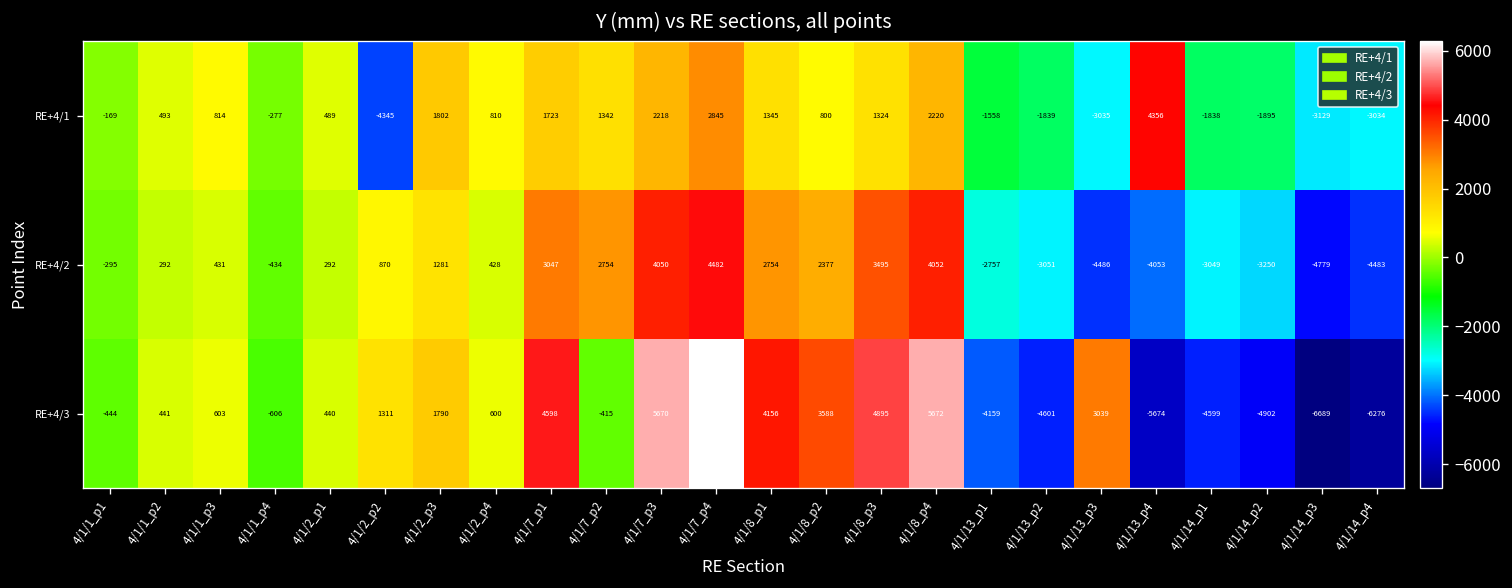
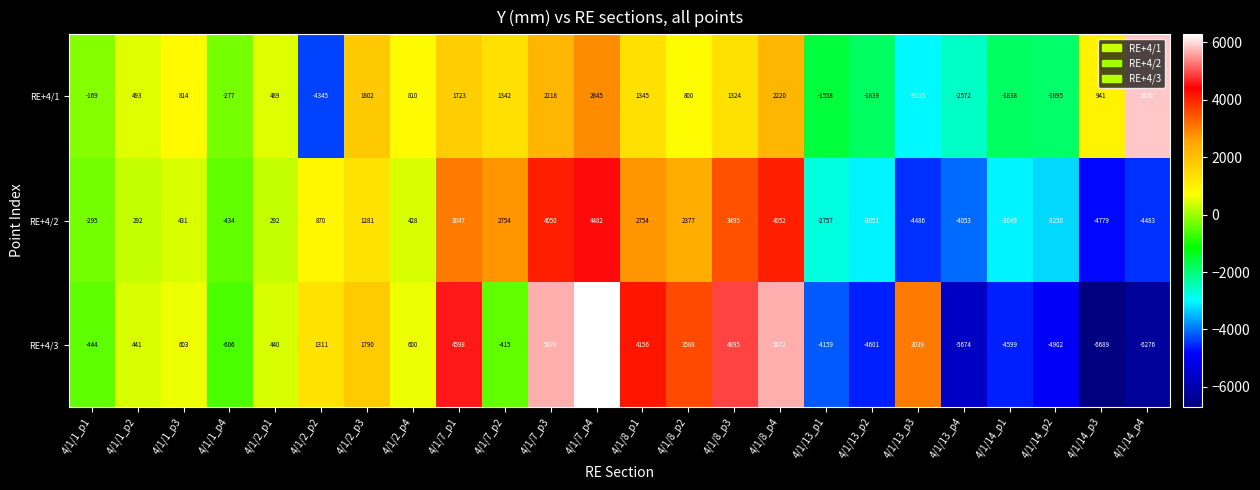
  {
    "RE+4/1": {
      "4/1/1_p1": -169,
      "4/1/1_p2": 493,
      "4/1/1_p3": 814,
      "4/1/1_p4": -277,
      "4/1/2_p1": 489,
      "4/1/2_p2": -4345,
      "4/1/2_p3": 1802,
      "4/1/2_p4": 810,
      "4/1/7_p1": 1723,
      "4/1/7_p2": 1342,
      "4/1/7_p3": 2218,
      "4/1/7_p4": 2845,
      "4/1/8_p1": 1345,
      "4/1/8_p2": 800,
      "4/1/8_p3": 1324,
      "4/1/8_p4": 2220,
      "4/1/13_p1": -1558,
      "4/1/13_p2": -1839,
      "4/1/13_p3": -3035,
-     "4/1/13_p4": 4356,
+     "4/1/13_p4": -2572,
      "4/1/14_p1": -1838,
      "4/1/14_p2": -1895,
-     "4/1/14_p3": -3129,
-     "4/1/14_p4": -3034
+     "4/1/14_p3": 941,
+     "4/1/14_p4": 5850
    },
    "RE+4/2": {
      "4/1/1_p1": -295,
      "4/1/1_p2": 292,
      "4/1/1_p3": 431,
      "4/1/1_p4": -434,
      "4/1/2_p1": 292,
      "4/1/2_p2": 870,
      "4/1/2_p3": 1281,
      "4/1/2_p4": 428,
      "4/1/7_p1": 3047,
      "4/1/7_p2": 2754,
      "4/1/7_p3": 4050,
      "4/1/7_p4": 4482,
      "4/1/8_p1": 2754,
      "4/1/8_p2": 2377,
      "4/1/8_p3": 3495,
      "4/1/8_p4": 4052,
      "4/1/13_p1": -2757,
      "4/1/13_p2": -3051,
      "4/1/13_p3": -4486,
      "4/1/13_p4": -4053,
      "4/1/14_p1": -3049,
      "4/1/14_p2": -3250,
      "4/1/14_p3": -4779,
      "4/1/14_p4": -4483
    },
    "RE+4/3": {
      "4/1/1_p1": -444,
      "4/1/1_p2": 441,
      "4/1/1_p3": 603,
      "4/1/1_p4": -606,
      "4/1/2_p1": 440,
      "4/1/2_p2": 1311,
      "4/1/2_p3": 1790,
      "4/1/2_p4": 600,
      "4/1/7_p1": 4598,
      "4/1/7_p2": -415,
      "4/1/7_p3": 5670,
      "4/1/8_p1": 4156,
      "4/1/8_p2": 3588,
      "4/1/8_p3": 4895,
      "4/1/8_p4": 5672,
      "4/1/13_p1": -4159,
      "4/1/13_p2": -4601,
      "4/1/13_p3": 3039,
      "4/1/13_p4": -5674,
      "4/1/14_p1": -4599,
      "4/1/14_p2": -4902,
      "4/1/14_p3": -6689,
      "4/1/14_p4": -6276
    }
  }
